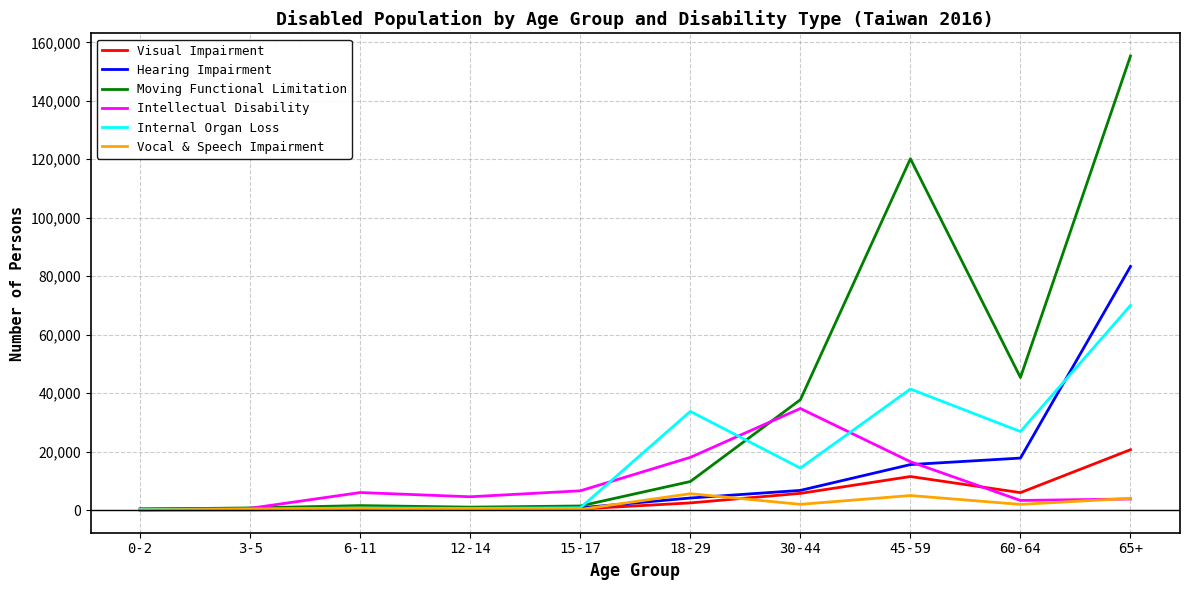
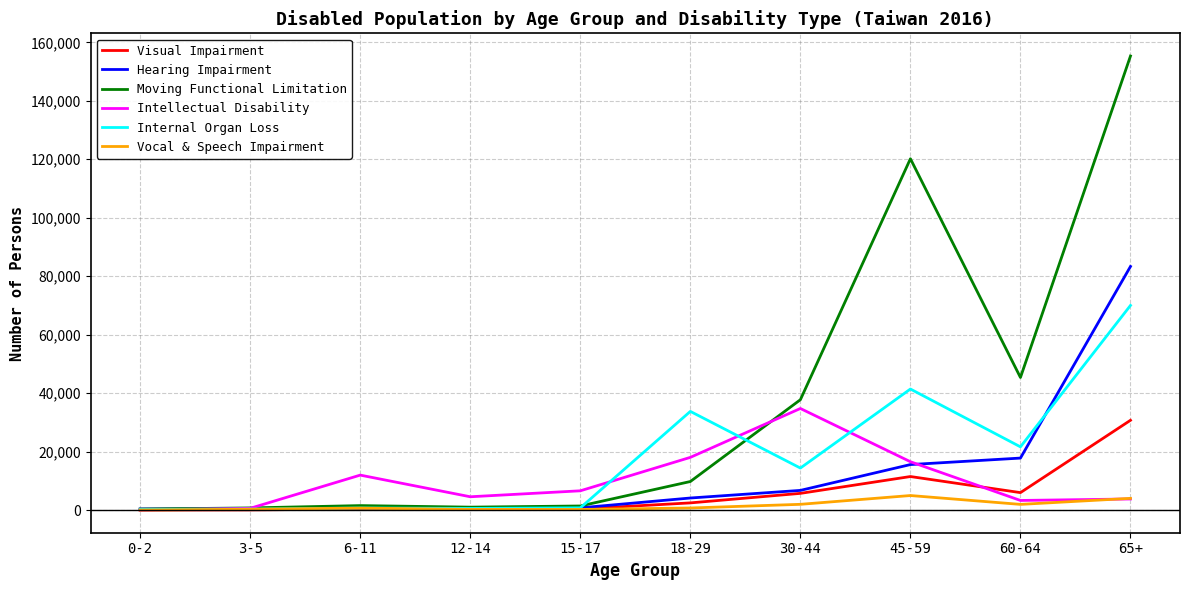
  {
    "Visual Impairment": {
      "18-29": "2,000",
      "30-44": "6,000",
      "45-59": "11,000",
      "60-64": "6,000",
-     "65+": "21,000"
+     "65+": "31,000"
    },
    "Hearing Impairment": {
      "18-29": "4,000",
      "30-44": "7,000",
      "45-59": "16,000",
      "60-64": "18,000",
      "65+": "83,000"
    },
    "Moving Functional Limitation": {
      "18-29": "10,000",
      "30-44": "38,000",
      "45-59": "120,000",
      "60-64": "45,000",
      "65+": "155,000"
    },
    "Intellectual Disability": {
-     "6-11": "6,000",
+     "6-11": "12,000",
      "12-14": "5,000",
      "15-17": "7,000",
      "18-29": "18,000",
      "30-44": "35,000",
      "45-59": "17,000",
      "60-64": "3,000"
    },
    "Internal Organ Loss": {
      "18-29": "34,000",
      "30-44": "14,000",
      "45-59": "41,000",
-     "60-64": "27,000",
+     "60-64": "22,000",
      "65+": "70,000"
    },
    "Vocal & Speech Impairment": {
-     "18-29": "6,000",
+     "18-29": "1,000",
      "30-44": "2,000",
      "45-59": "5,000",
      "60-64": "2,000"
    }
  }
